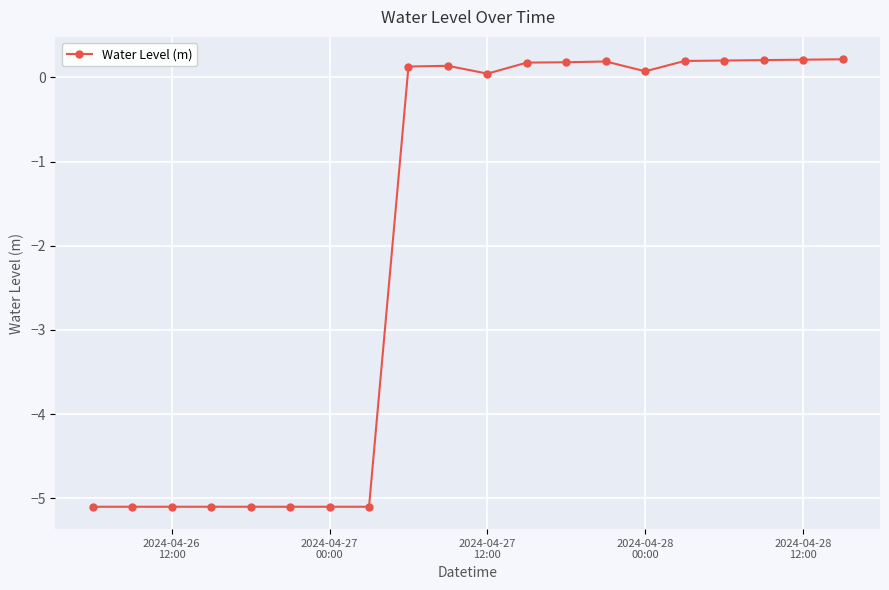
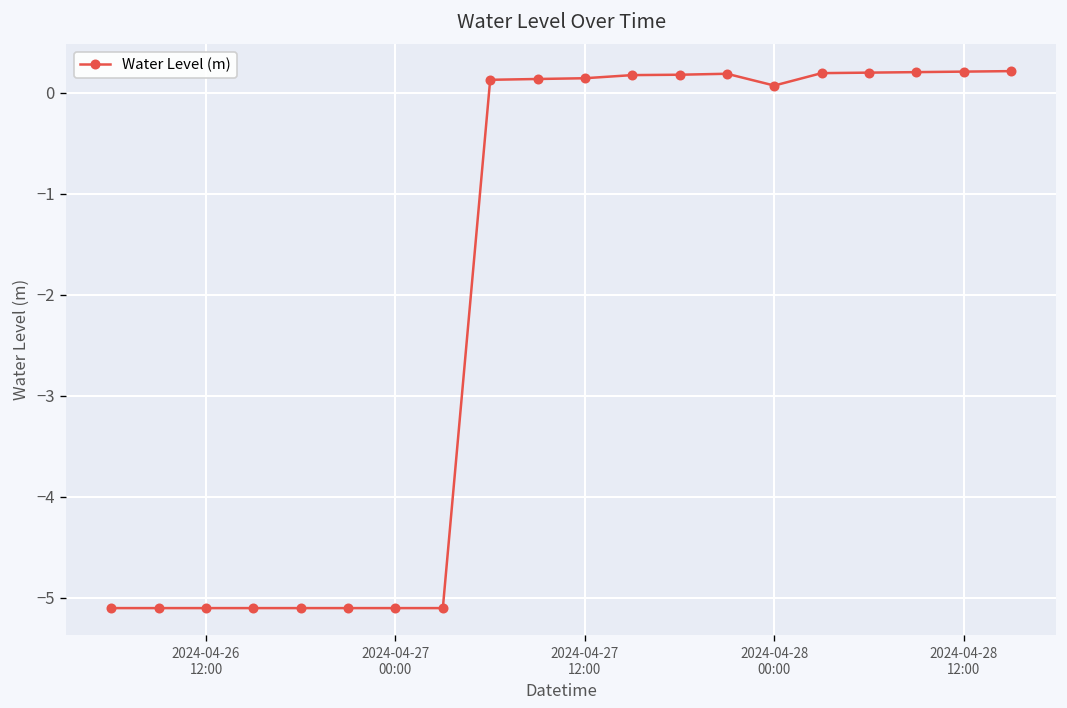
  {
    "2024-04-26 12:00": -5.1,
    "2024-04-27 00:00": -5.1,
-   "2024-04-27 12:00": 0.0,
+   "2024-04-27 12:00": 0.1,
    "2024-04-28 00:00": 0.1,
    "2024-04-28 12:00": 0.2
  }
